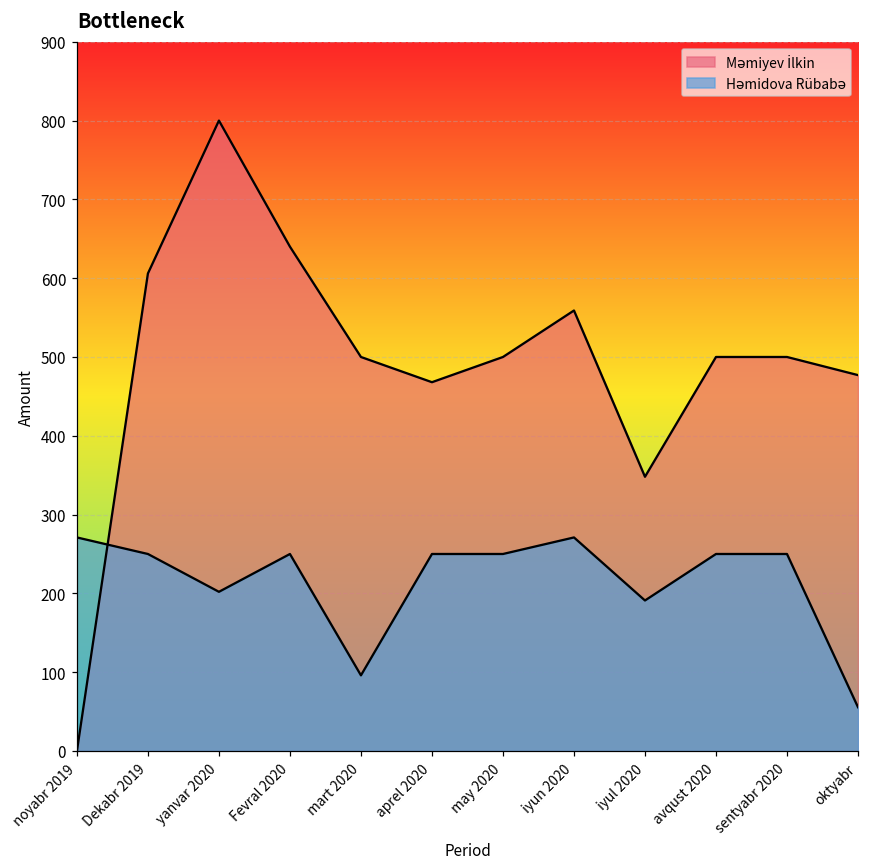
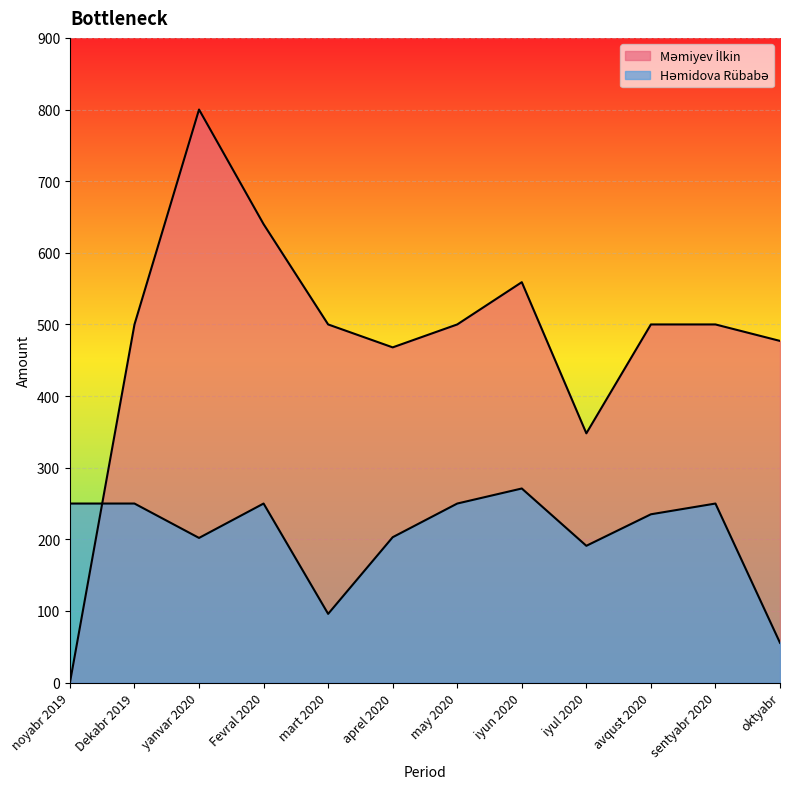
  {
    "Məmiyev İlkin": {
      "noyabr 2019": 0,
-     "Dekabr 2019": 610,
+     "Dekabr 2019": 500,
      "yanvar 2020": 800,
      "Fevral 2020": 640,
      "mart 2020": 500,
      "aprel 2020": 470,
      "may 2020": 500,
      "iyun 2020": 560,
      "iyul 2020": 350,
      "avqust 2020": 500,
      "sentyabr 2020": 500,
      "oktyabr": 480
    },
    "Həmidova Rübabə": {
-     "noyabr 2019": 270,
+     "noyabr 2019": 250,
      "Dekabr 2019": 250,
      "yanvar 2020": 200,
      "Fevral 2020": 250,
      "mart 2020": 100,
-     "aprel 2020": 250,
+     "aprel 2020": 200,
      "may 2020": 250,
      "iyun 2020": 270,
      "iyul 2020": 190,
-     "avqust 2020": 250,
+     "avqust 2020": 240,
      "sentyabr 2020": 250,
      "oktyabr": 60
    }
  }
